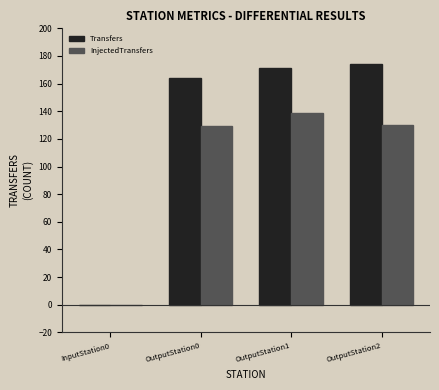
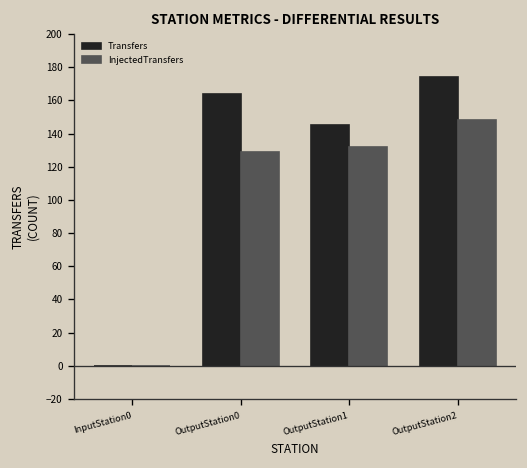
  {
    "Transfers": {
      "InputStation0": 0,
      "OutputStation0": 164,
-     "OutputStation1": 171,
+     "OutputStation1": 145,
      "OutputStation2": 174
    },
    "InjectedTransfers": {
      "InputStation0": 0,
      "OutputStation0": 129,
-     "OutputStation1": 139,
-     "OutputStation2": 130
+     "OutputStation1": 132,
+     "OutputStation2": 148
    }
  }
